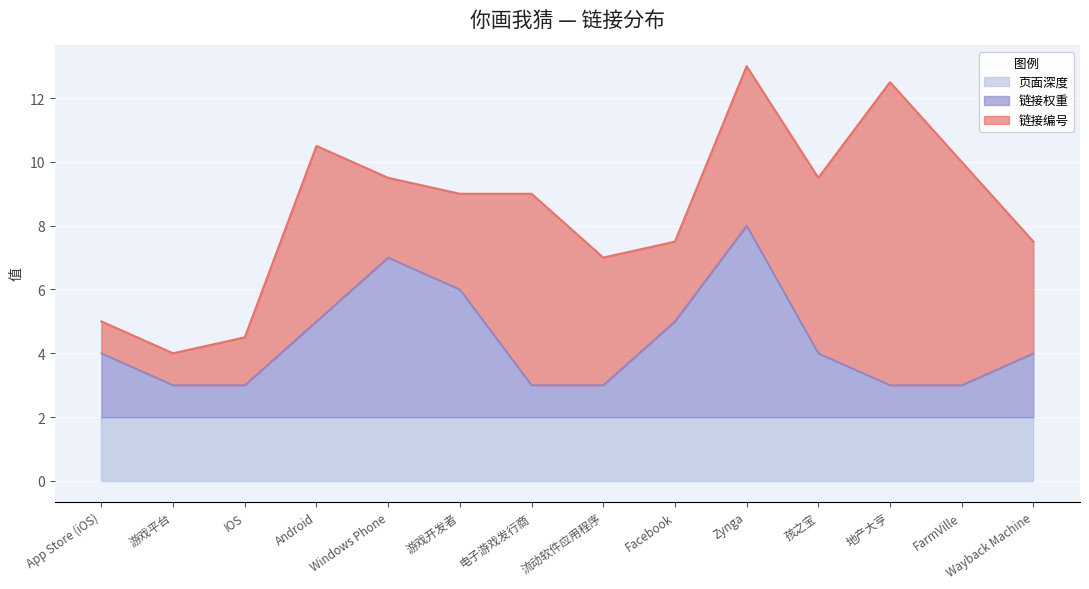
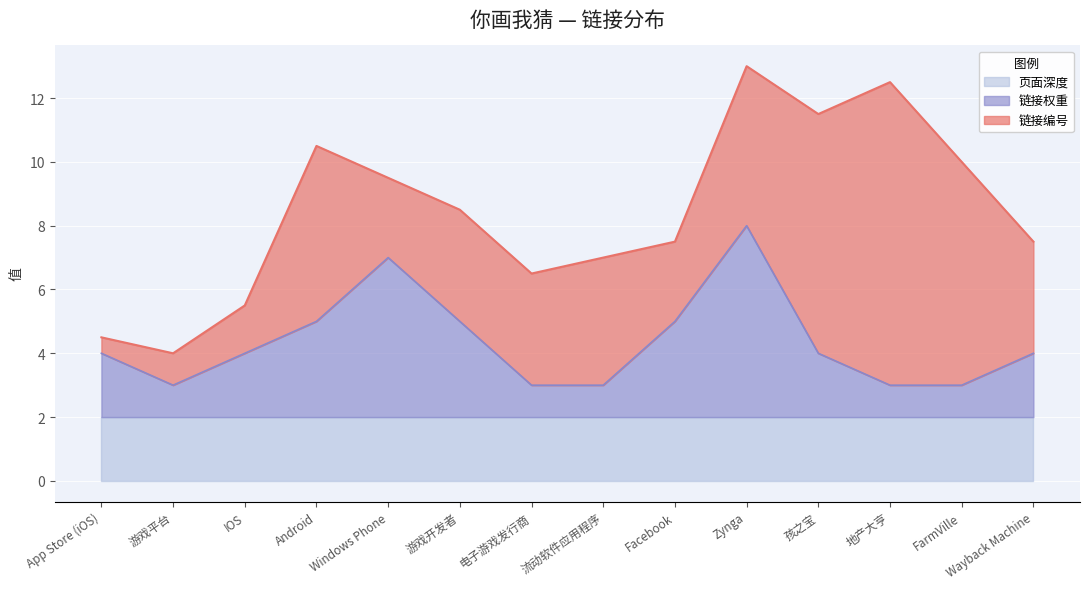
  {
    "页面深度": {
      "App Store (iOS)": 2.0,
      "游戏平台": 2.0,
      "IOS": 2.0,
      "Android": 2.0,
      "Windows Phone": 2.0,
      "游戏开发者": 2.0,
      "电子游戏发行商": 2.0,
      "流动软件应用程序": 2.0,
      "Facebook": 2.0,
      "Zynga": 2.0,
      "孩之宝": 2.0,
      "地产大亨": 2.0,
      "FarmVille": 2.0,
      "Wayback Machine": 2.0
    },
    "链接权重": {
-     "IOS": 3.0,
-     "游戏开发者": 6.0
+     "IOS": 4.0,
+     "游戏开发者": 5.0
    },
    "链接编号": {
-     "App Store (iOS)": 1.0,
+     "App Store (iOS)": 0.5,
      "IOS": 1.5,
-     "游戏开发者": 3.0,
-     "电子游戏发行商": 6.0,
-     "孩之宝": 5.5
+     "游戏开发者": 3.5,
+     "电子游戏发行商": 3.5,
+     "孩之宝": 7.5
    }
  }
